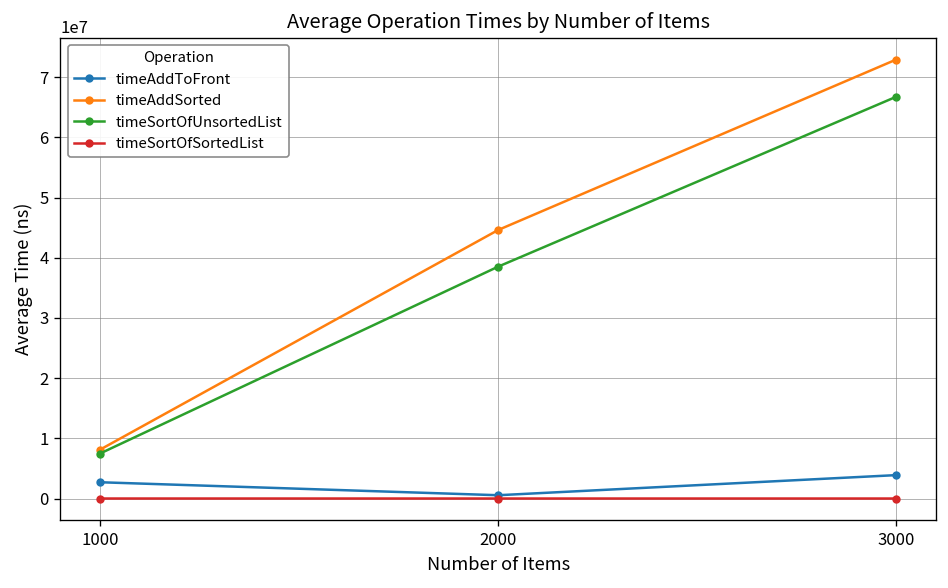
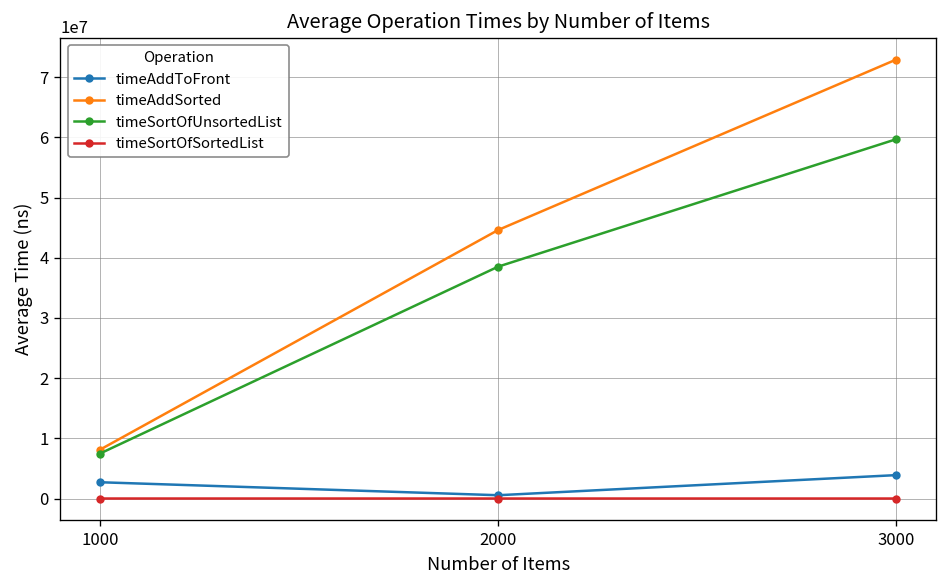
  {
    "timeAddToFront": {
      "1000": 3000000,
      "2000": 1000000,
      "3000": 4000000
    },
    "timeAddSorted": {
      "1000": 8000000,
      "2000": 45000000,
      "3000": 73000000
    },
    "timeSortOfUnsortedList": {
      "1000": 7000000,
      "2000": 39000000,
-     "3000": 67000000
+     "3000": 60000000
    },
    "timeSortOfSortedList": {
      "1000": 0,
      "2000": 0,
      "3000": 0
    }
  }
